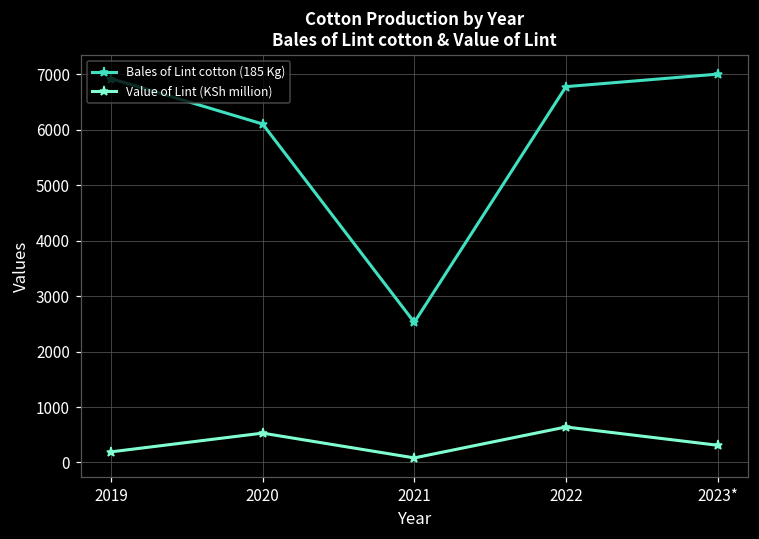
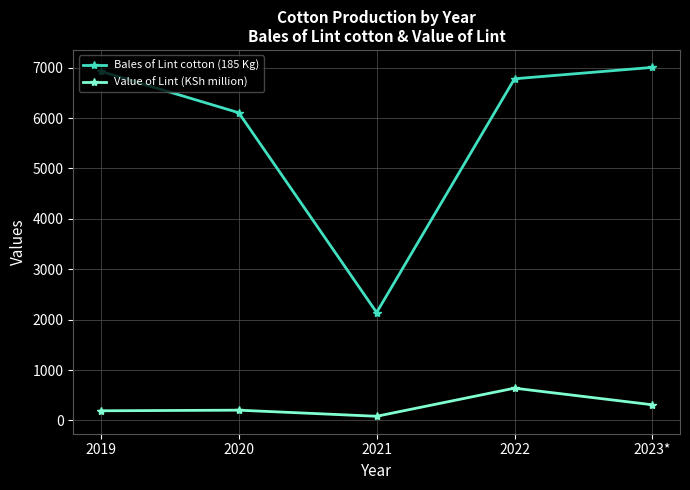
  {
    "Bales of Lint cotton (185 Kg)": {
      "2020": 6100,
-     "2021": 2500,
+     "2021": 2100,
      "2022": 6800,
      "2023*": 7000
    },
    "Value of Lint (KSh million)": {
      "2019": 200,
-     "2020": 500,
+     "2020": 200,
      "2021": 100,
      "2022": 600,
      "2023*": 300
    }
  }
